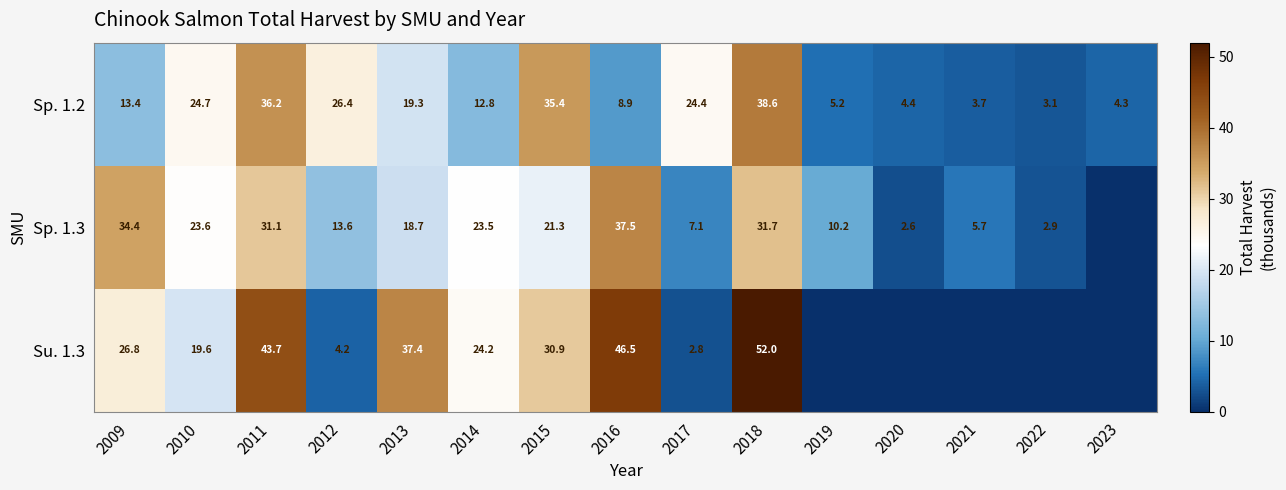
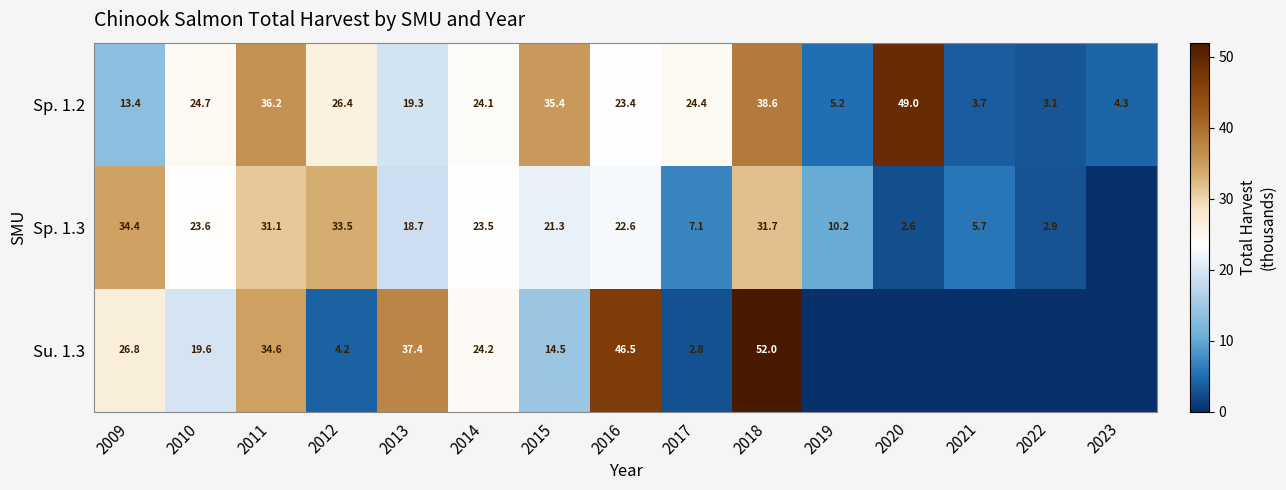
  {
    "Sp. 1.2": {
      "2009": 13.4,
      "2010": 24.7,
      "2011": 36.2,
      "2012": 26.4,
      "2013": 19.3,
-     "2014": 12.8,
+     "2014": 24.1,
      "2015": 35.4,
-     "2016": 8.9,
+     "2016": 23.4,
      "2017": 24.4,
      "2018": 38.6,
      "2019": 5.2,
-     "2020": 4.4,
+     "2020": 49.0,
      "2021": 3.7,
      "2022": 3.1,
      "2023": 4.3
    },
    "Sp. 1.3": {
      "2009": 34.4,
      "2010": 23.6,
      "2011": 31.1,
-     "2012": 13.6,
+     "2012": 33.5,
      "2013": 18.7,
      "2014": 23.5,
      "2015": 21.3,
-     "2016": 37.5,
+     "2016": 22.6,
      "2017": 7.1,
      "2018": 31.7,
      "2019": 10.2,
      "2020": 2.6,
      "2021": 5.7,
      "2022": 2.9
    },
    "Su. 1.3": {
      "2009": 26.8,
      "2010": 19.6,
-     "2011": 43.7,
+     "2011": 34.6,
      "2012": 4.2,
      "2013": 37.4,
      "2014": 24.2,
-     "2015": 30.9,
+     "2015": 14.5,
      "2016": 46.5,
      "2017": 2.8,
      "2018": 52.0
    }
  }
